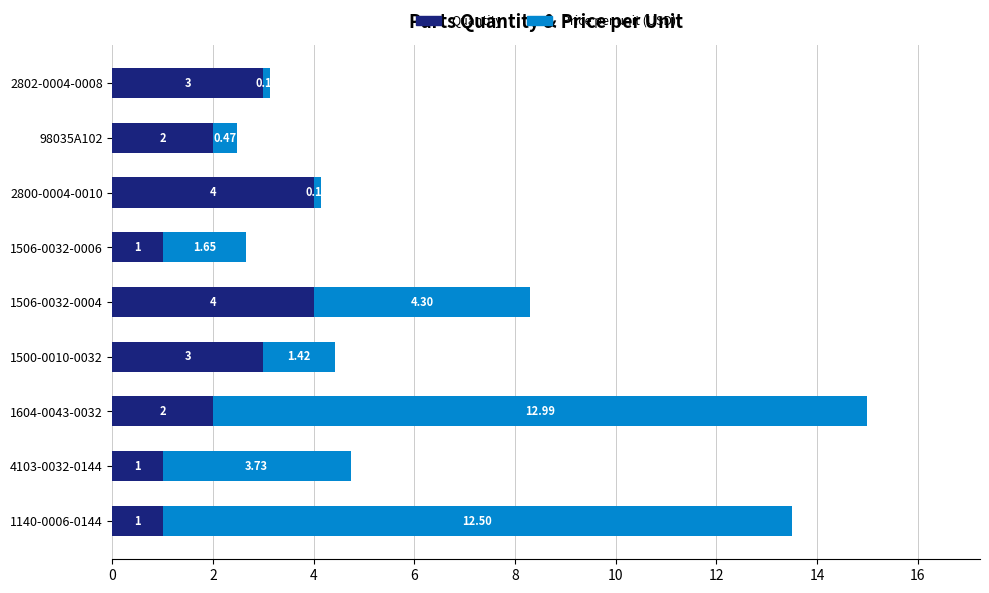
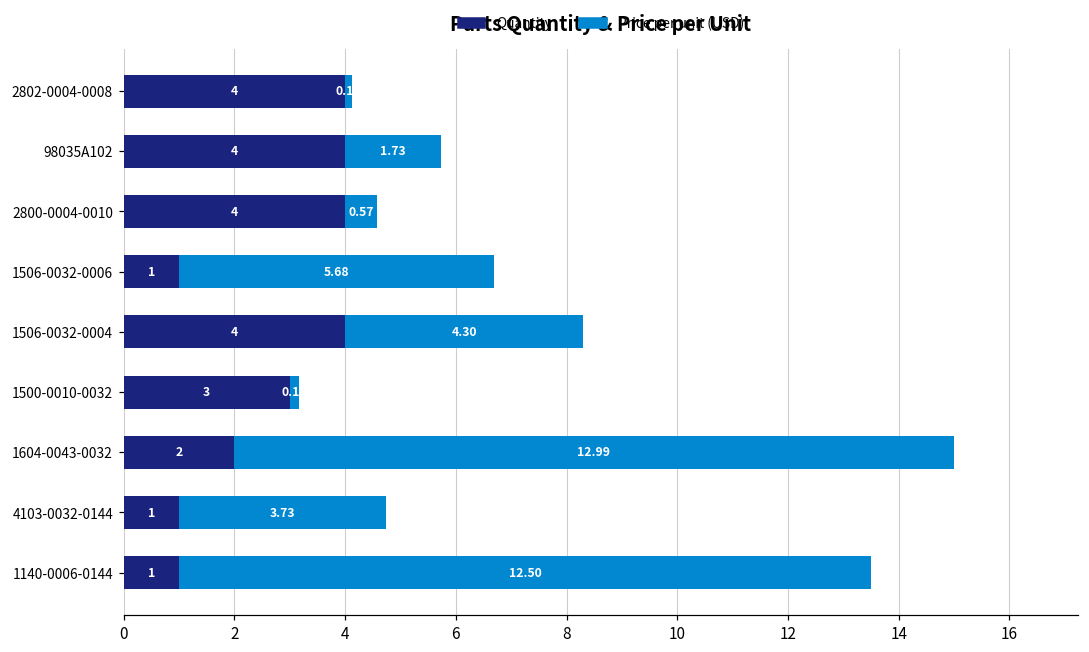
  {
    "Quantity": {
-     "2802-0004-0008": 3,
-     "98035A102": 2,
+     "2802-0004-0008": 4,
+     "98035A102": 4,
      "2800-0004-0010": 4,
      "1506-0032-0006": 1,
      "1506-0032-0004": 4,
      "1500-0010-0032": 3,
      "1604-0043-0032": 2,
      "4103-0032-0144": 1,
      "1140-0006-0144": 1
    },
    "Price per unit (USD)": {
      "2802-0004-0008": 0.13,
-     "98035A102": 0.47,
-     "2800-0004-0010": 0.14,
-     "1506-0032-0006": 1.65,
+     "98035A102": 1.73,
+     "2800-0004-0010": 0.57,
+     "1506-0032-0006": 5.68,
      "1506-0032-0004": 4.30,
-     "1500-0010-0032": 1.42,
+     "1500-0010-0032": 0.17,
      "1604-0043-0032": 12.99,
      "4103-0032-0144": 3.73,
      "1140-0006-0144": 12.50
    }
  }
